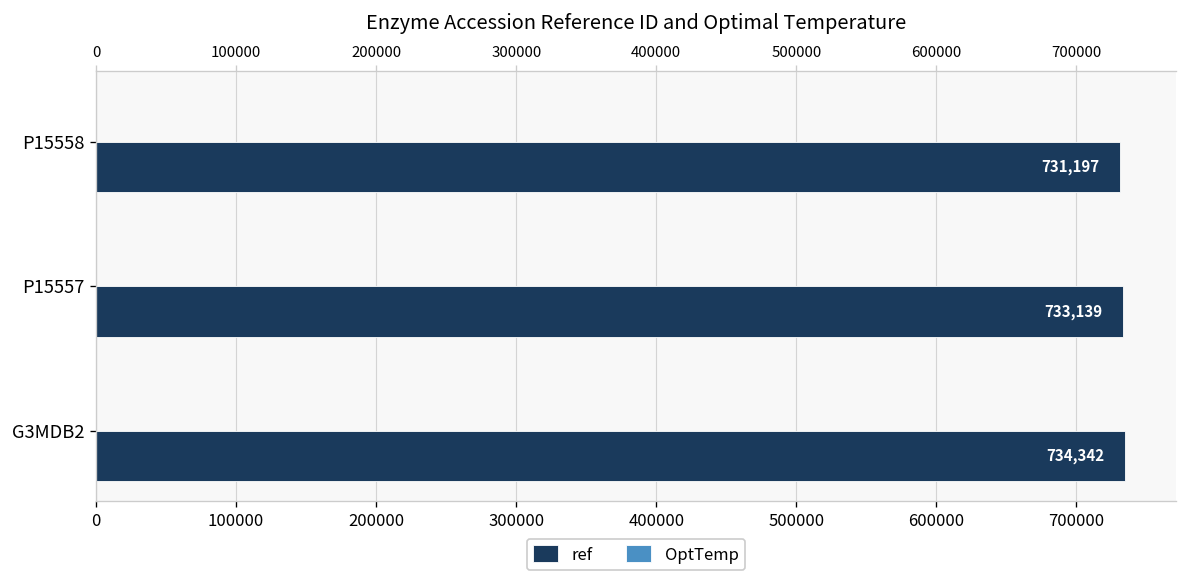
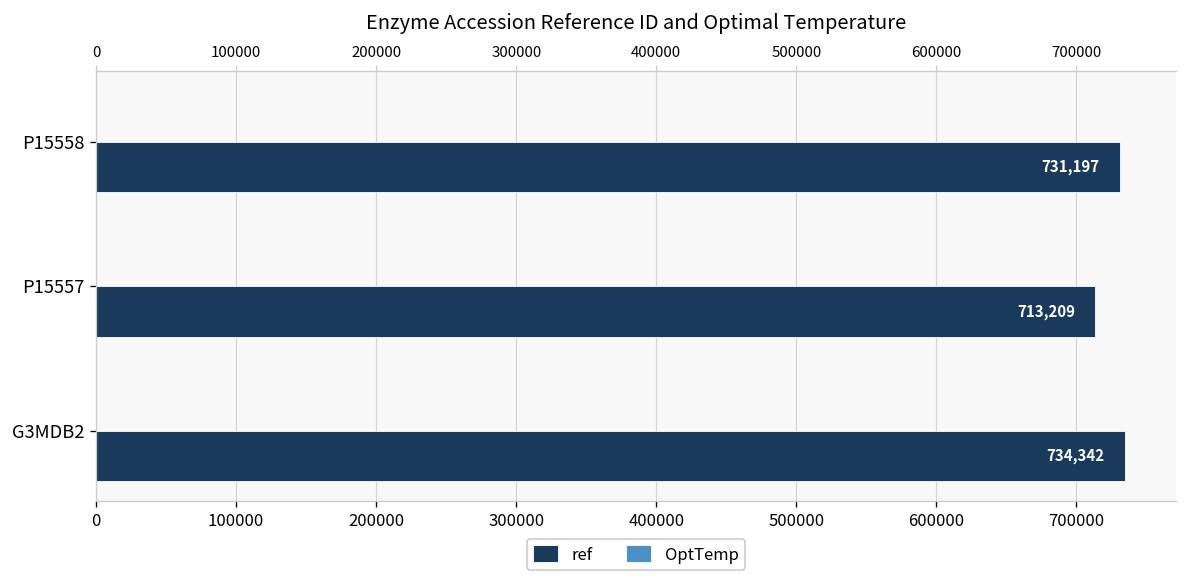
  {
    "ref": {
      "P15558": "731,197",
-     "P15557": "733,139",
+     "P15557": "713,209",
      "G3MDB2": "734,342"
    }
  }
